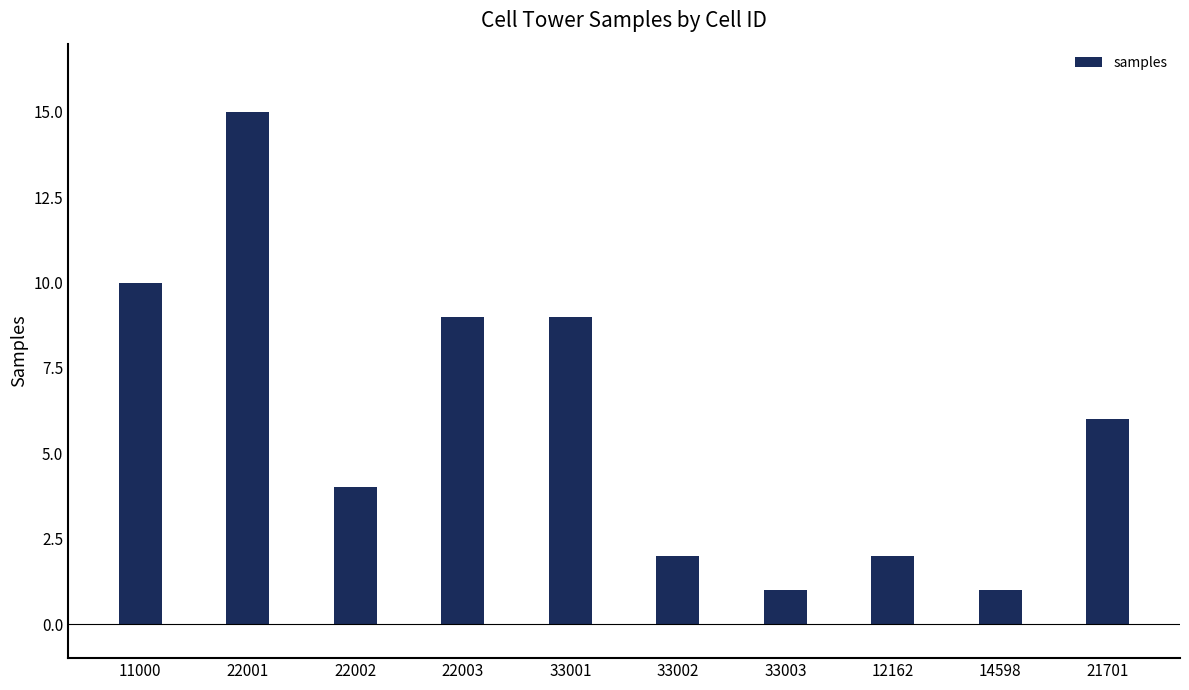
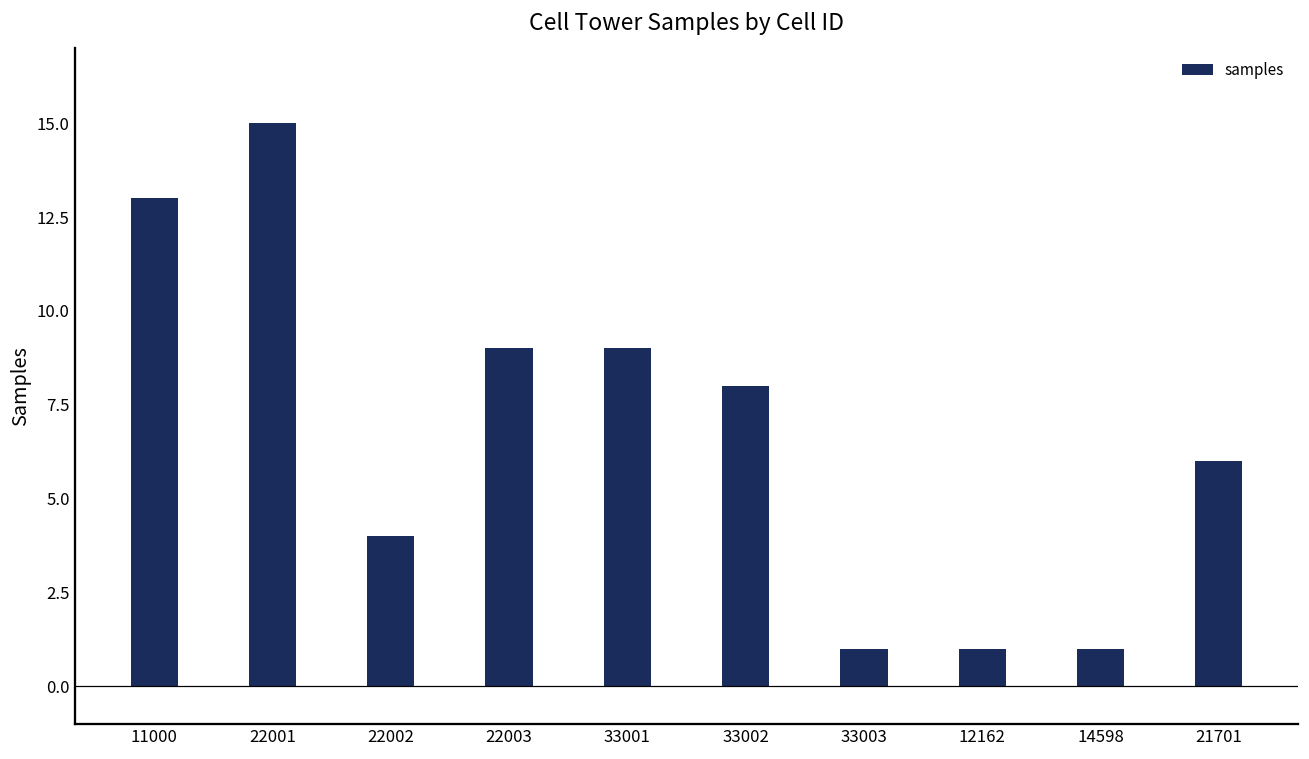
  {
-   "11000": 10,
+   "11000": 13,
    "22001": 15,
    "22002": 4,
    "22003": 9,
    "33001": 9,
-   "33002": 2,
+   "33002": 8,
    "33003": 1,
-   "12162": 2,
+   "12162": 1,
    "14598": 1,
    "21701": 6
  }
